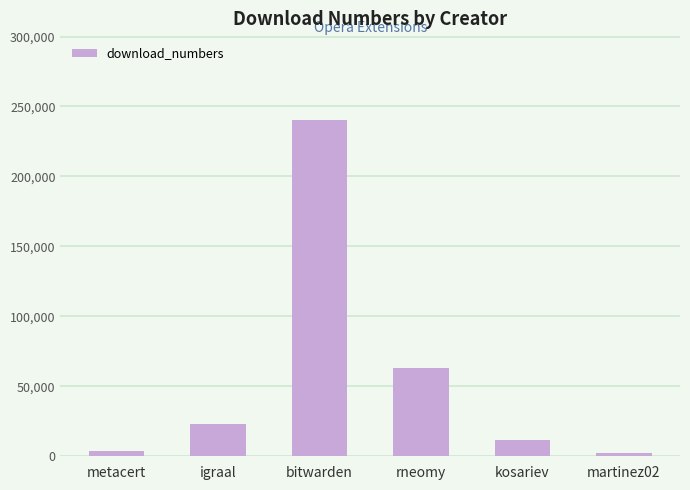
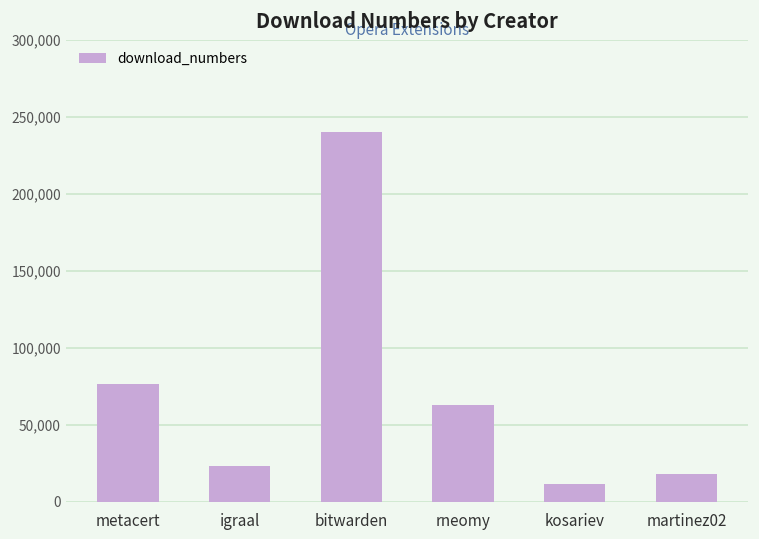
  {
-   "metacert": "4,000",
+   "metacert": "77,000",
    "igraal": "23,000",
    "bitwarden": "240,000",
    "rneomy": "63,000",
    "kosariev": "12,000",
-   "martinez02": "2,000"
+   "martinez02": "18,000"
  }
